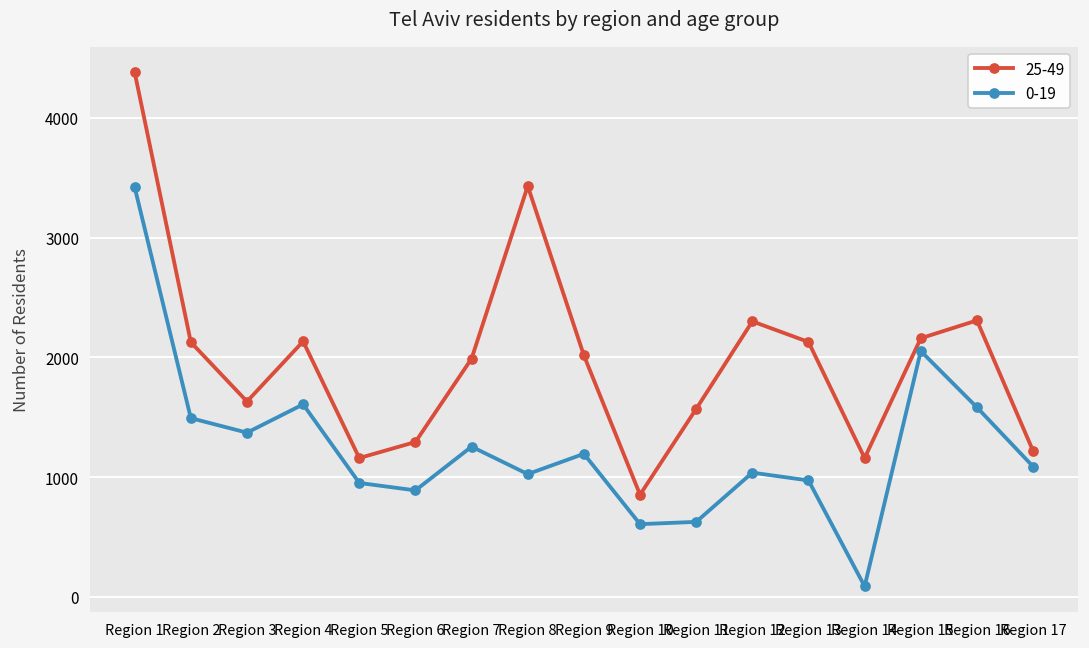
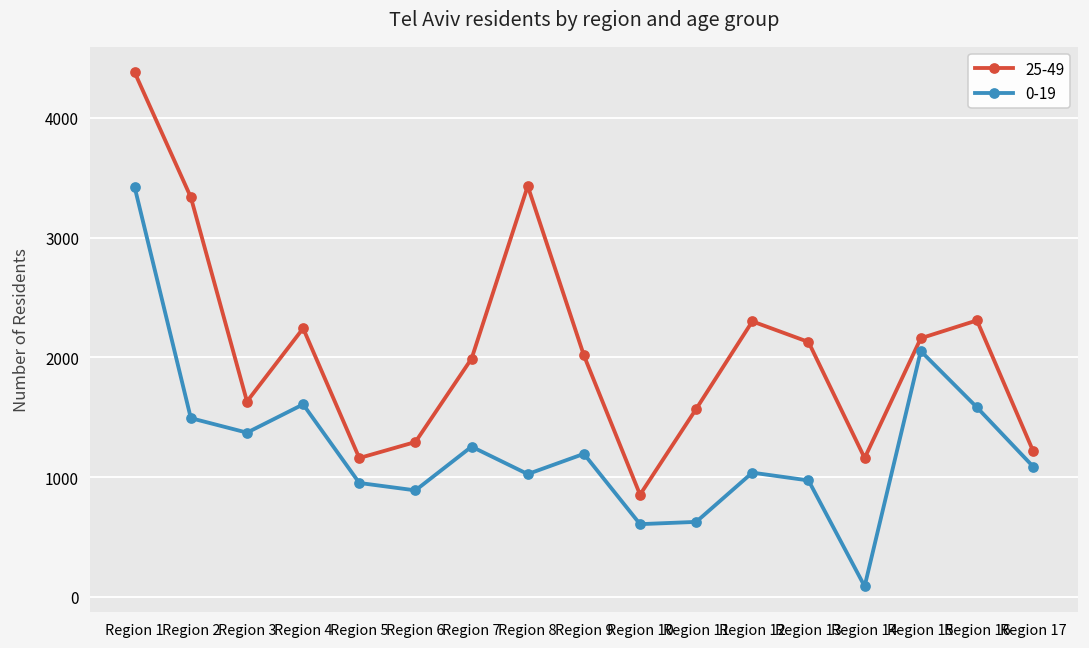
  {
    "25-49": {
      "Region 1": 4380,
-     "Region 2": 2130,
+     "Region 2": 3340,
      "Region 3": 1630,
-     "Region 4": 2130,
+     "Region 4": 2240,
      "Region 5": 1160,
      "Region 6": 1290,
      "Region 7": 1990,
      "Region 8": 3430,
      "Region 9": 2020
    },
    "0-19": {
      "Region 1": 3420,
      "Region 2": 1490,
      "Region 3": 1370,
      "Region 4": 1610,
      "Region 5": 950,
      "Region 6": 890,
      "Region 7": 1250,
      "Region 8": 1030,
      "Region 9": 1190
    }
  }
